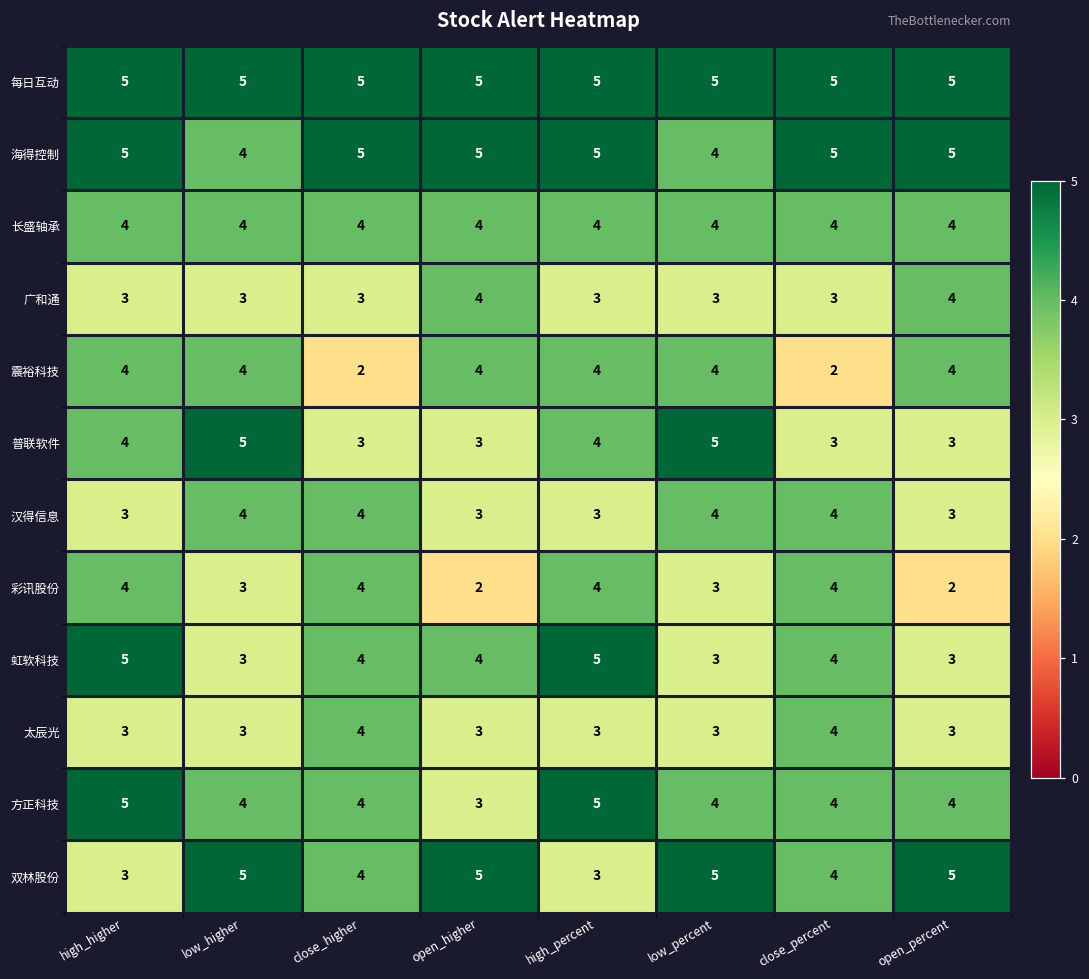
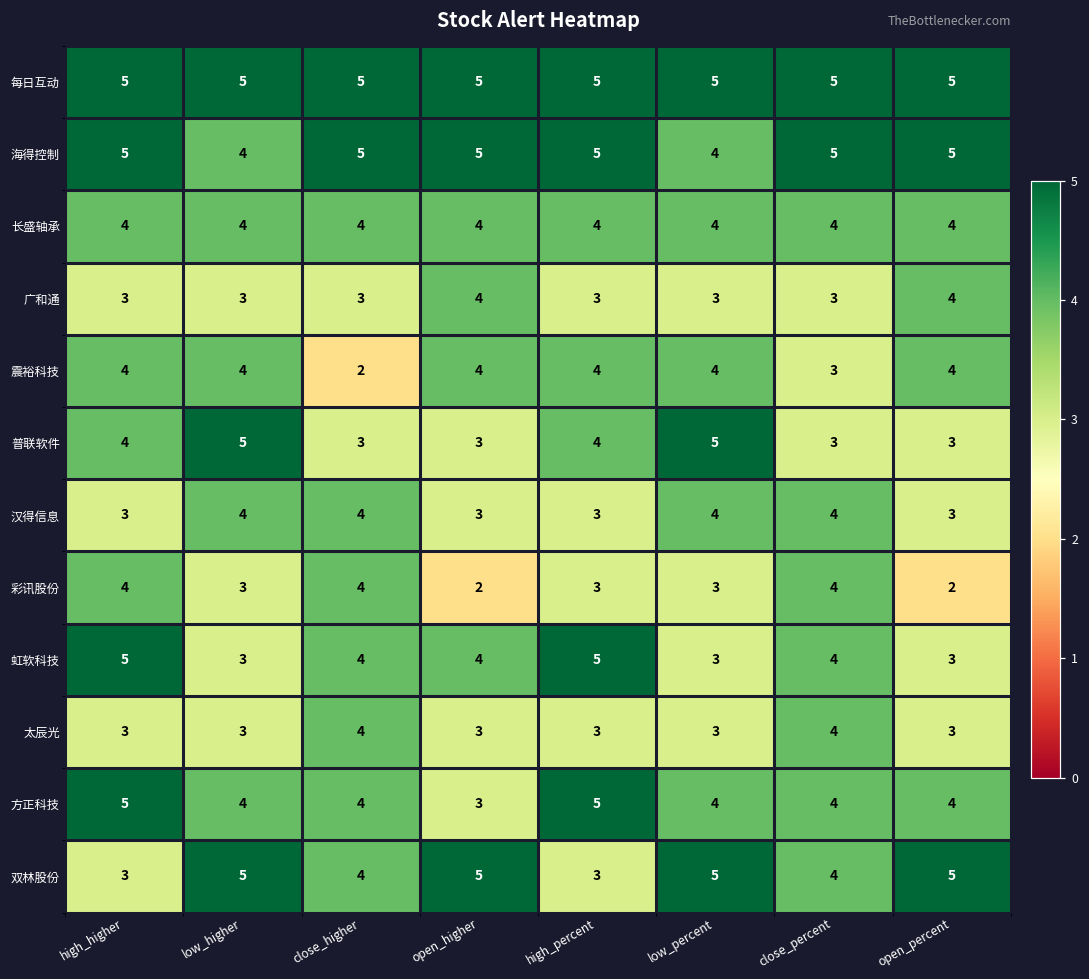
  {
    "每日互动": {
      "high_higher": 5,
      "low_higher": 5,
      "close_higher": 5,
      "open_higher": 5,
      "high_percent": 5,
      "low_percent": 5,
      "close_percent": 5,
      "open_percent": 5
    },
    "海得控制": {
      "high_higher": 5,
      "low_higher": 4,
      "close_higher": 5,
      "open_higher": 5,
      "high_percent": 5,
      "low_percent": 4,
      "close_percent": 5,
      "open_percent": 5
    },
    "长盛轴承": {
      "high_higher": 4,
      "low_higher": 4,
      "close_higher": 4,
      "open_higher": 4,
      "high_percent": 4,
      "low_percent": 4,
      "close_percent": 4,
      "open_percent": 4
    },
    "广和通": {
      "high_higher": 3,
      "low_higher": 3,
      "close_higher": 3,
      "open_higher": 4,
      "high_percent": 3,
      "low_percent": 3,
      "close_percent": 3,
      "open_percent": 4
    },
    "震裕科技": {
      "high_higher": 4,
      "low_higher": 4,
      "close_higher": 2,
      "open_higher": 4,
      "high_percent": 4,
      "low_percent": 4,
-     "close_percent": 2,
+     "close_percent": 3,
      "open_percent": 4
    },
    "普联软件": {
      "high_higher": 4,
      "low_higher": 5,
      "close_higher": 3,
      "open_higher": 3,
      "high_percent": 4,
      "low_percent": 5,
      "close_percent": 3,
      "open_percent": 3
    },
    "汉得信息": {
      "high_higher": 3,
      "low_higher": 4,
      "close_higher": 4,
      "open_higher": 3,
      "high_percent": 3,
      "low_percent": 4,
      "close_percent": 4,
      "open_percent": 3
    },
    "彩讯股份": {
      "high_higher": 4,
      "low_higher": 3,
      "close_higher": 4,
      "open_higher": 2,
-     "high_percent": 4,
+     "high_percent": 3,
      "low_percent": 3,
      "close_percent": 4,
      "open_percent": 2
    },
    "虹软科技": {
      "high_higher": 5,
      "low_higher": 3,
      "close_higher": 4,
      "open_higher": 4,
      "high_percent": 5,
      "low_percent": 3,
      "close_percent": 4,
      "open_percent": 3
    },
    "太辰光": {
      "high_higher": 3,
      "low_higher": 3,
      "close_higher": 4,
      "open_higher": 3,
      "high_percent": 3,
      "low_percent": 3,
      "close_percent": 4,
      "open_percent": 3
    },
    "方正科技": {
      "high_higher": 5,
      "low_higher": 4,
      "close_higher": 4,
      "open_higher": 3,
      "high_percent": 5,
      "low_percent": 4,
      "close_percent": 4,
      "open_percent": 4
    },
    "双林股份": {
      "high_higher": 3,
      "low_higher": 5,
      "close_higher": 4,
      "open_higher": 5,
      "high_percent": 3,
      "low_percent": 5,
      "close_percent": 4,
      "open_percent": 5
    }
  }
